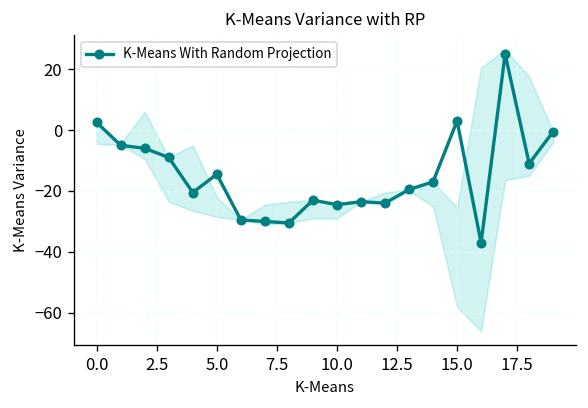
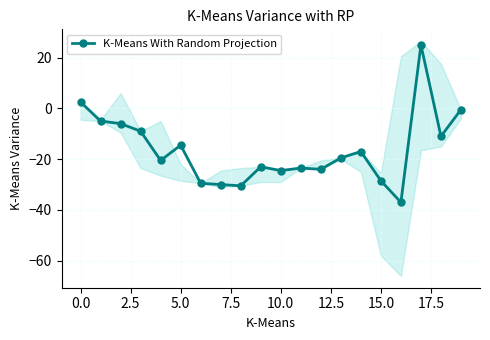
  {
    "K-Means With Random Projection": {
      "5.0": -14,
-     "15.0": 3
+     "15.0": -28
    }
  }
